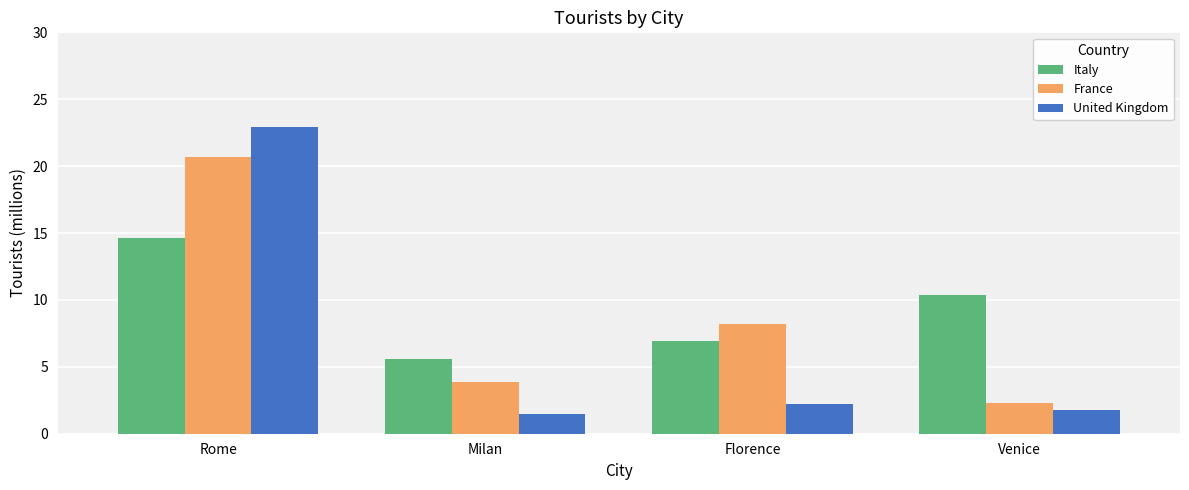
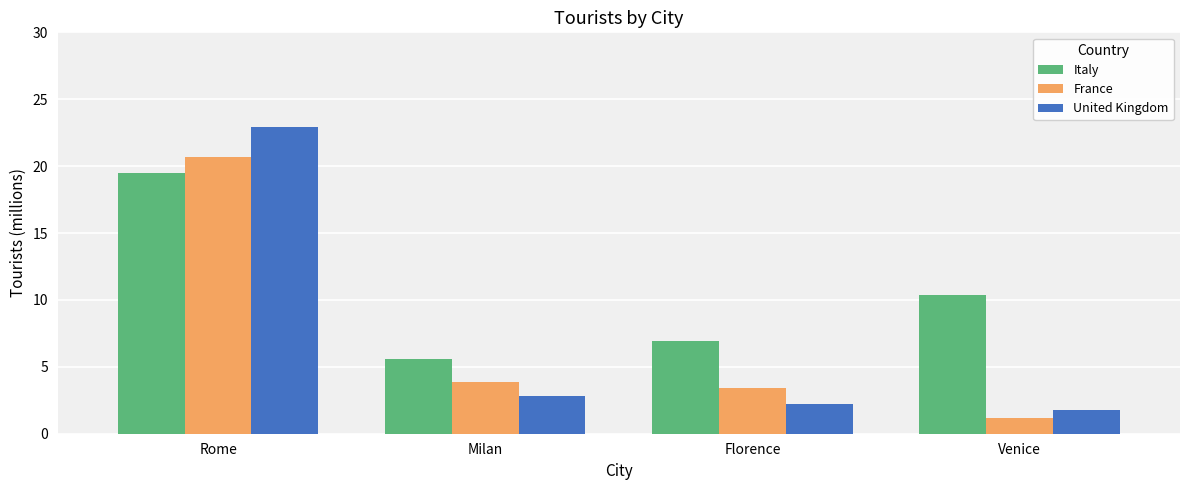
  {
    "Italy": {
-     "Rome": 14.6,
+     "Rome": 19.5,
      "Milan": 5.6,
      "Florence": 6.9,
      "Venice": 10.4
    },
    "France": {
      "Rome": 20.7,
      "Milan": 3.9,
-     "Florence": 8.2,
-     "Venice": 2.3
+     "Florence": 3.4,
+     "Venice": 1.2
    },
    "United Kingdom": {
      "Rome": 22.9,
-     "Milan": 1.5,
+     "Milan": 2.8,
      "Florence": 2.2,
      "Venice": 1.8
    }
  }
